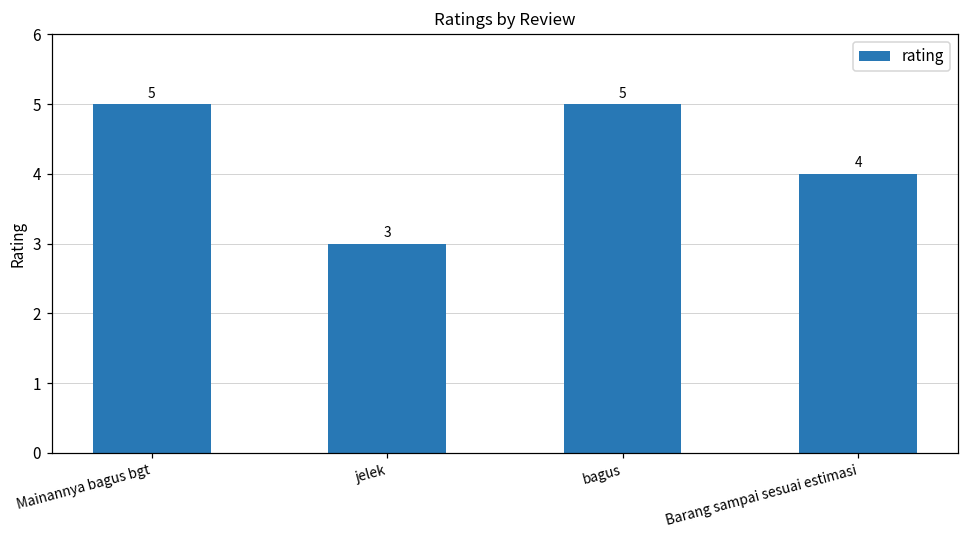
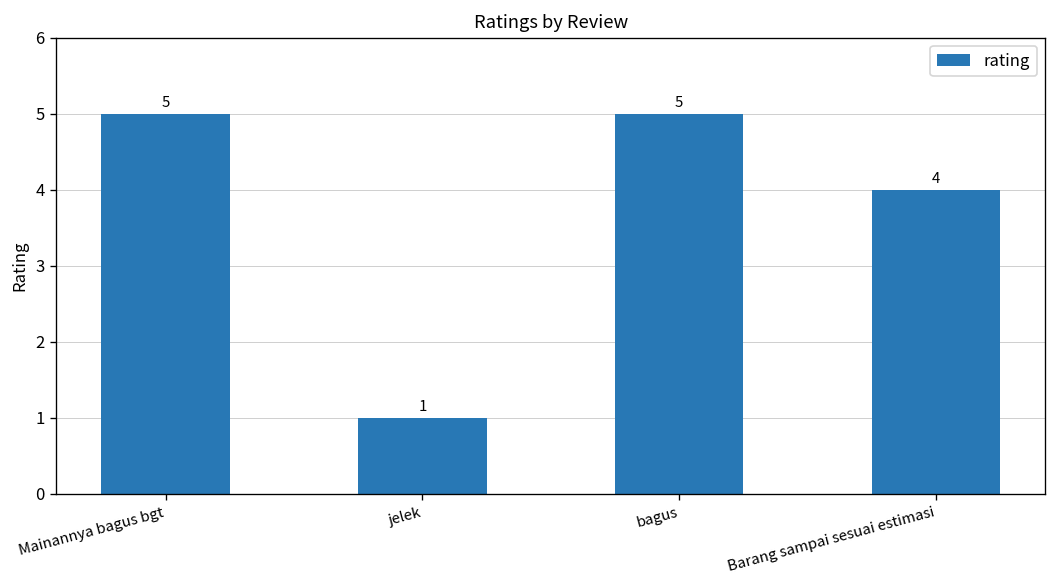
  {
    "Mainannya bagus bgt": 5,
-   "jelek": 3,
+   "jelek": 1,
    "bagus": 5,
    "Barang sampai sesuai estimasi": 4
  }
